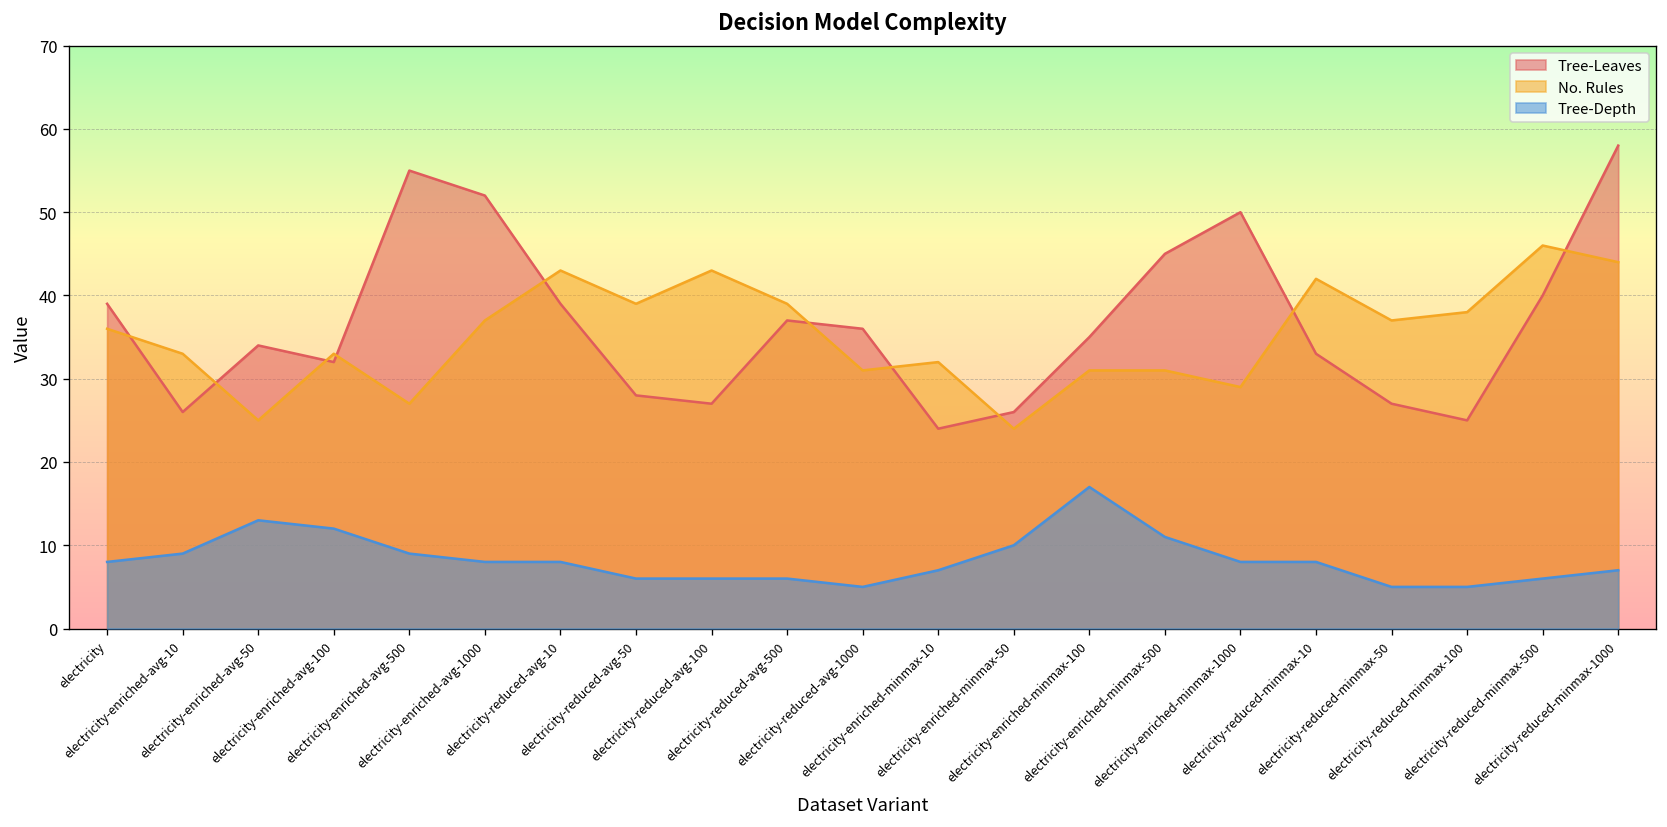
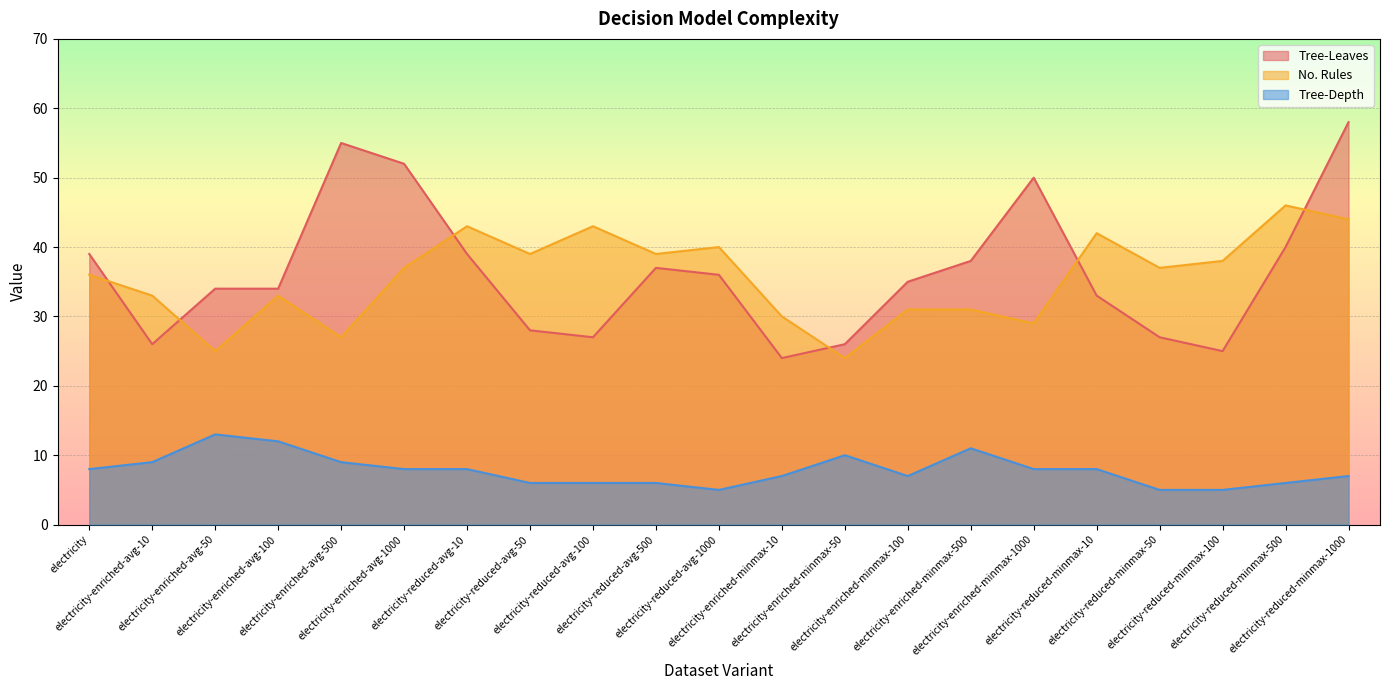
  {
    "Tree-Leaves": {
      "electricity": 39,
      "electricity-enriched-avg-10": 26,
      "electricity-enriched-avg-50": 34,
-     "electricity-enriched-avg-100": 32,
+     "electricity-enriched-avg-100": 34,
      "electricity-enriched-avg-500": 55,
      "electricity-enriched-avg-1000": 52,
      "electricity-reduced-avg-10": 39,
      "electricity-reduced-avg-50": 28,
      "electricity-reduced-avg-100": 27,
      "electricity-reduced-avg-500": 37,
      "electricity-reduced-avg-1000": 36,
      "electricity-enriched-minmax-10": 24,
      "electricity-enriched-minmax-50": 26,
      "electricity-enriched-minmax-100": 35,
-     "electricity-enriched-minmax-500": 45,
+     "electricity-enriched-minmax-500": 38,
      "electricity-enriched-minmax-1000": 50,
      "electricity-reduced-minmax-10": 33,
      "electricity-reduced-minmax-50": 27,
      "electricity-reduced-minmax-100": 25,
      "electricity-reduced-minmax-500": 40,
      "electricity-reduced-minmax-1000": 58
    },
    "No. Rules": {
      "electricity": 36,
      "electricity-enriched-avg-10": 33,
      "electricity-enriched-avg-50": 25,
      "electricity-enriched-avg-100": 33,
      "electricity-enriched-avg-500": 27,
      "electricity-enriched-avg-1000": 37,
      "electricity-reduced-avg-10": 43,
      "electricity-reduced-avg-50": 39,
      "electricity-reduced-avg-100": 43,
      "electricity-reduced-avg-500": 39,
-     "electricity-reduced-avg-1000": 31,
-     "electricity-enriched-minmax-10": 32,
+     "electricity-reduced-avg-1000": 40,
+     "electricity-enriched-minmax-10": 30,
      "electricity-enriched-minmax-50": 24,
      "electricity-enriched-minmax-100": 31,
      "electricity-enriched-minmax-500": 31,
      "electricity-enriched-minmax-1000": 29,
      "electricity-reduced-minmax-10": 42,
      "electricity-reduced-minmax-50": 37,
      "electricity-reduced-minmax-100": 38,
      "electricity-reduced-minmax-500": 46,
      "electricity-reduced-minmax-1000": 44
    },
    "Tree-Depth": {
      "electricity": 8,
      "electricity-enriched-avg-10": 9,
      "electricity-enriched-avg-50": 13,
      "electricity-enriched-avg-100": 12,
      "electricity-enriched-avg-500": 9,
      "electricity-enriched-avg-1000": 8,
      "electricity-reduced-avg-10": 8,
      "electricity-reduced-avg-50": 6,
      "electricity-reduced-avg-100": 6,
      "electricity-reduced-avg-500": 6,
      "electricity-reduced-avg-1000": 5,
      "electricity-enriched-minmax-10": 7,
      "electricity-enriched-minmax-50": 10,
-     "electricity-enriched-minmax-100": 17,
+     "electricity-enriched-minmax-100": 7,
      "electricity-enriched-minmax-500": 11,
      "electricity-enriched-minmax-1000": 8,
      "electricity-reduced-minmax-10": 8,
      "electricity-reduced-minmax-50": 5,
      "electricity-reduced-minmax-100": 5,
      "electricity-reduced-minmax-500": 6,
      "electricity-reduced-minmax-1000": 7
    }
  }
